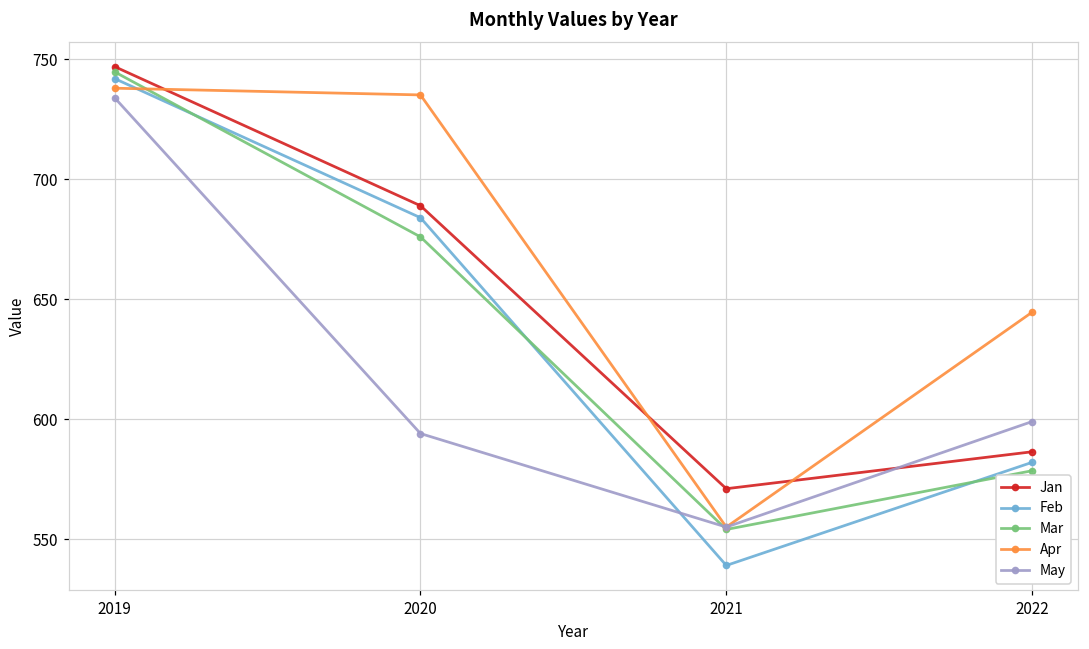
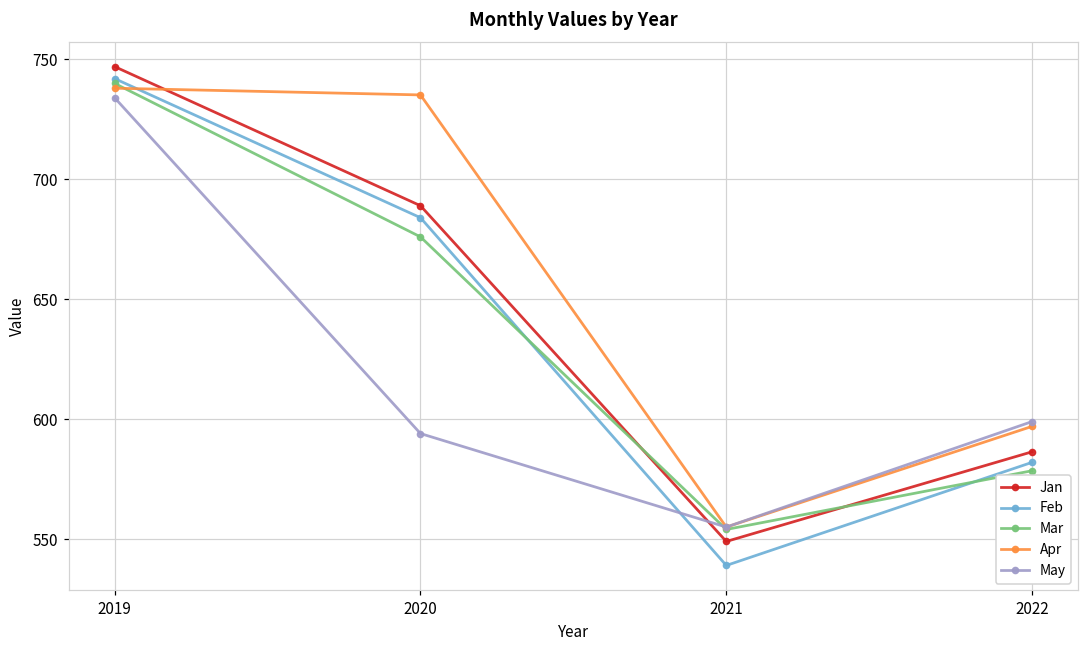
  {
    "Jan": {
      "2019": 747,
      "2020": 689,
-     "2021": 571,
+     "2021": 549,
      "2022": 586
    },
    "Mar": {
-     "2019": 745,
+     "2019": 740,
      "2020": 676,
      "2022": 579
    },
    "Apr": {
      "2019": 738,
      "2020": 735,
-     "2022": 645
+     "2022": 597
    }
  }
